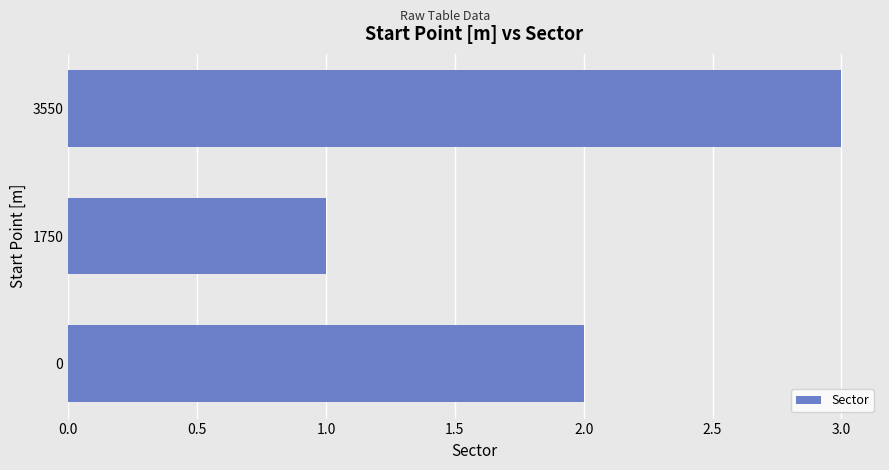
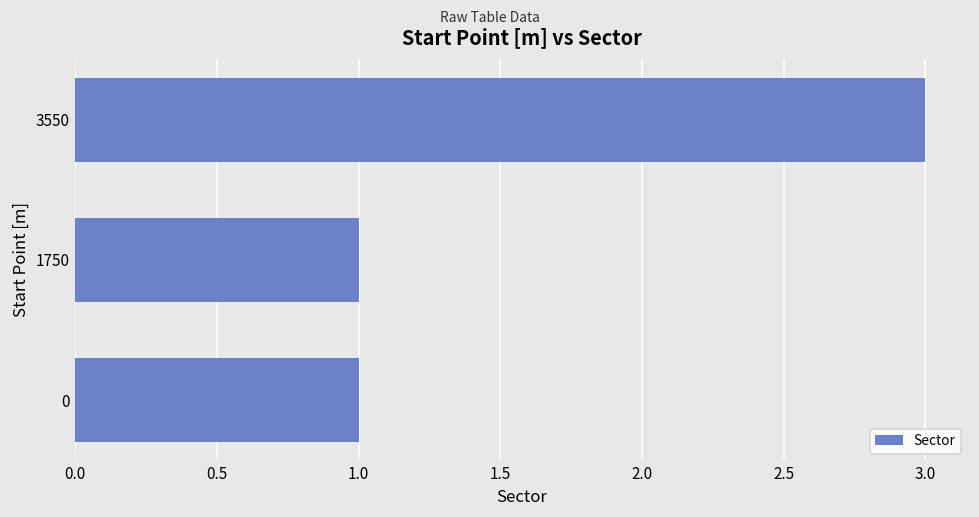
  {
    "3550": 3,
    "1750": 1,
-   "0": 2
+   "0": 1
  }
